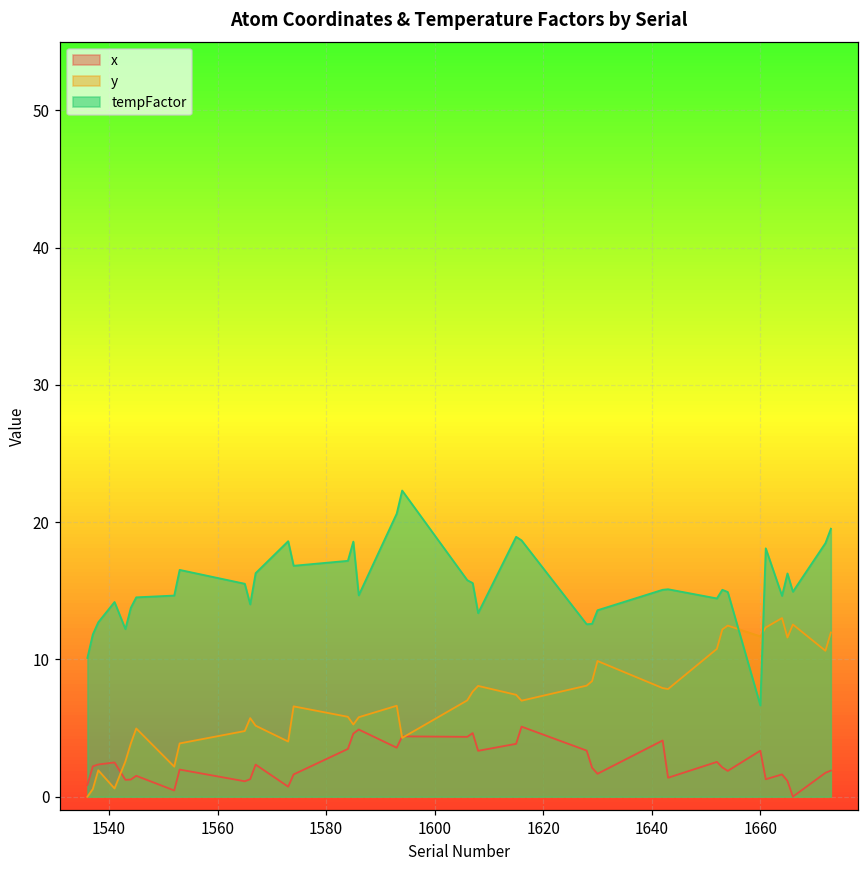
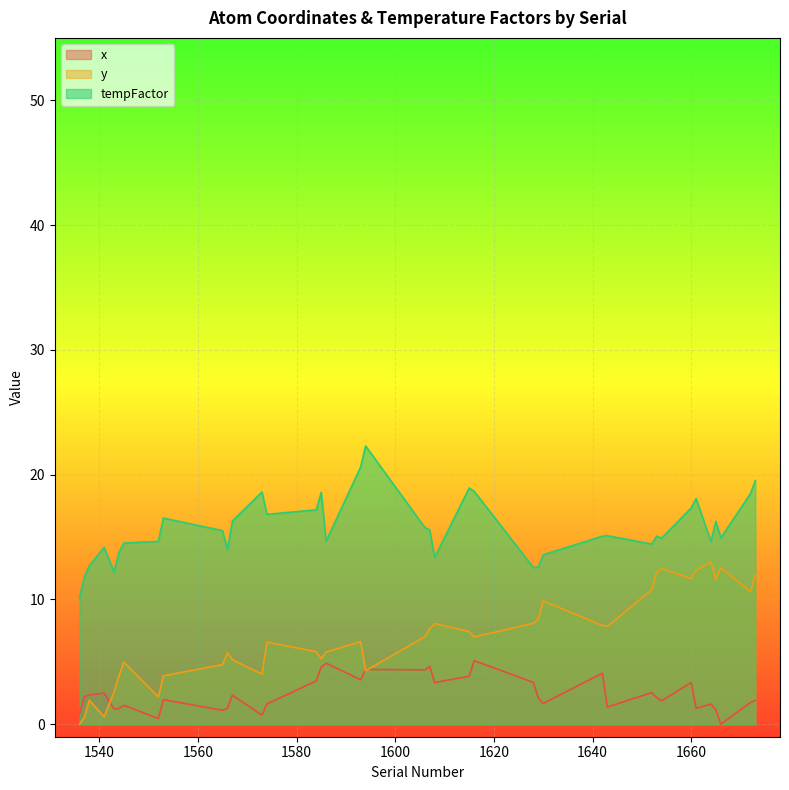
  {
    "x": {
      "1660": 3.4
    },
    "y": {
      "1660": 11.7
    },
    "tempFactor": {
-     "1660": 6.7
+     "1660": 17.3
    }
  }
